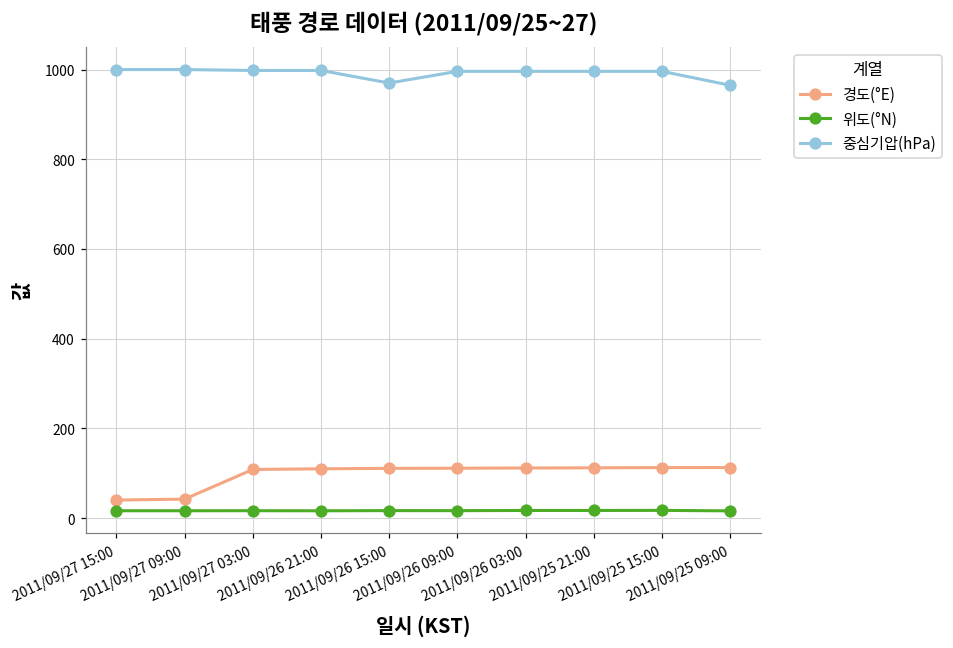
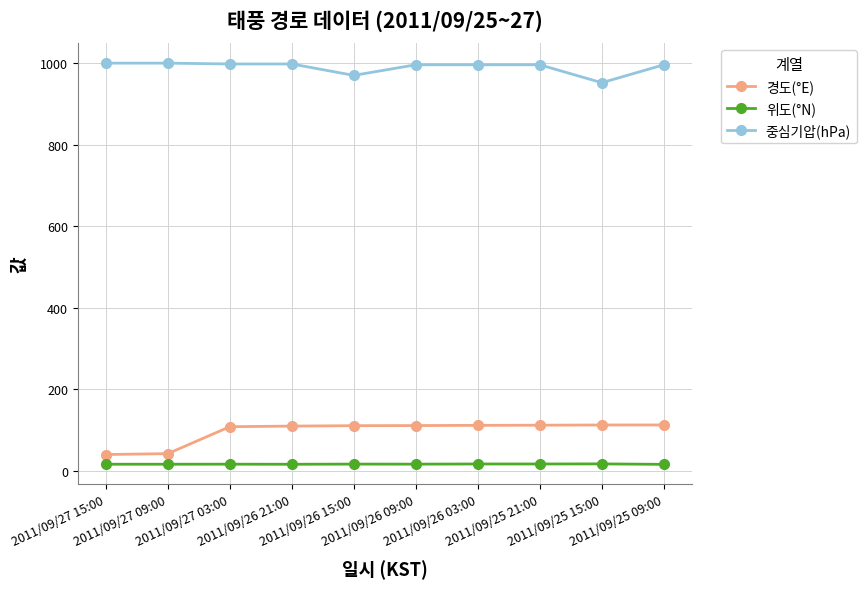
  {
    "경도(°E)": {
      "2011/09/27 15:00": 40,
      "2011/09/27 09:00": 40,
      "2011/09/27 03:00": 110,
      "2011/09/26 21:00": 110,
      "2011/09/26 15:00": 110,
      "2011/09/26 09:00": 110,
      "2011/09/26 03:00": 110,
      "2011/09/25 21:00": 110,
      "2011/09/25 15:00": 110,
      "2011/09/25 09:00": 110
    },
    "위도(°N)": {
      "2011/09/27 15:00": 20,
      "2011/09/27 09:00": 20,
      "2011/09/27 03:00": 20,
      "2011/09/26 21:00": 20,
      "2011/09/26 15:00": 20,
      "2011/09/26 09:00": 20,
      "2011/09/26 03:00": 20,
      "2011/09/25 21:00": 20,
      "2011/09/25 15:00": 20,
      "2011/09/25 09:00": 20
    },
    "중심기압(hPa)": {
      "2011/09/27 15:00": 1000,
      "2011/09/27 09:00": 1000,
      "2011/09/27 03:00": 1000,
      "2011/09/26 21:00": 1000,
      "2011/09/26 15:00": 970,
      "2011/09/26 09:00": 1000,
      "2011/09/26 03:00": 1000,
      "2011/09/25 21:00": 1000,
-     "2011/09/25 15:00": 1000,
-     "2011/09/25 09:00": 970
+     "2011/09/25 15:00": 950,
+     "2011/09/25 09:00": 1000
    }
  }
